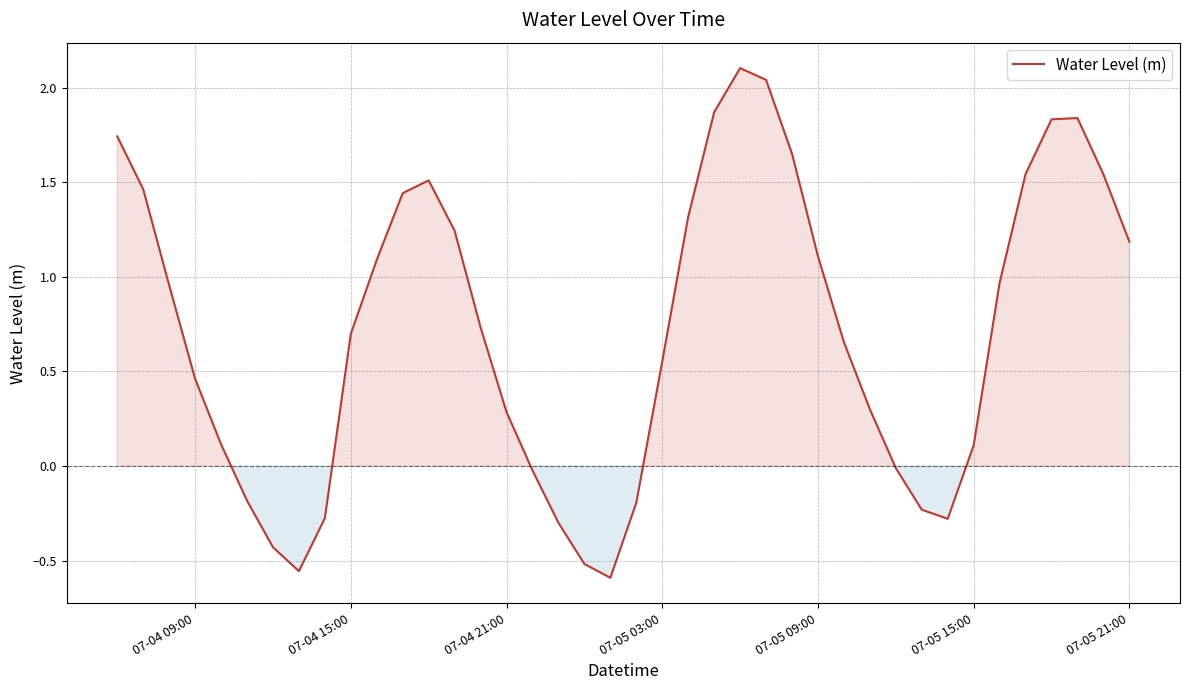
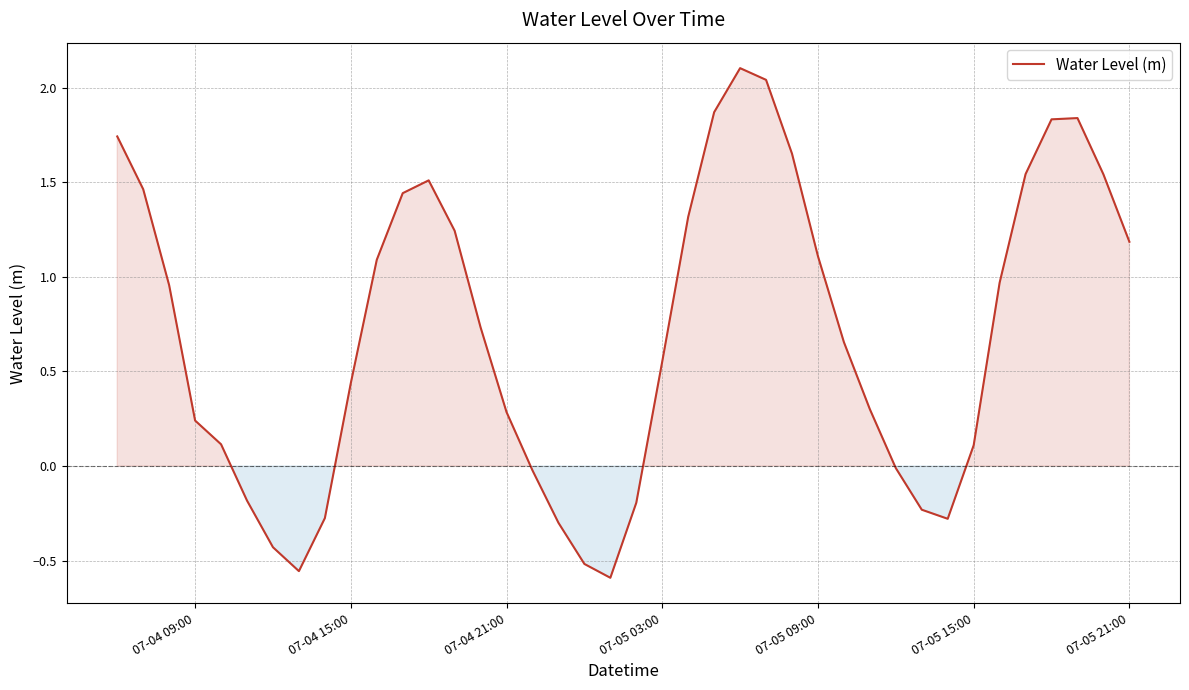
  {
-   "07-04 09:00": 0.46,
-   "07-04 15:00": 0.70,
+   "07-04 09:00": 0.24,
+   "07-04 15:00": 0.44,
    "07-04 21:00": 0.29,
    "07-05 03:00": 0.55,
    "07-05 09:00": 1.11,
    "07-05 15:00": 0.11,
    "07-05 21:00": 1.19
  }
